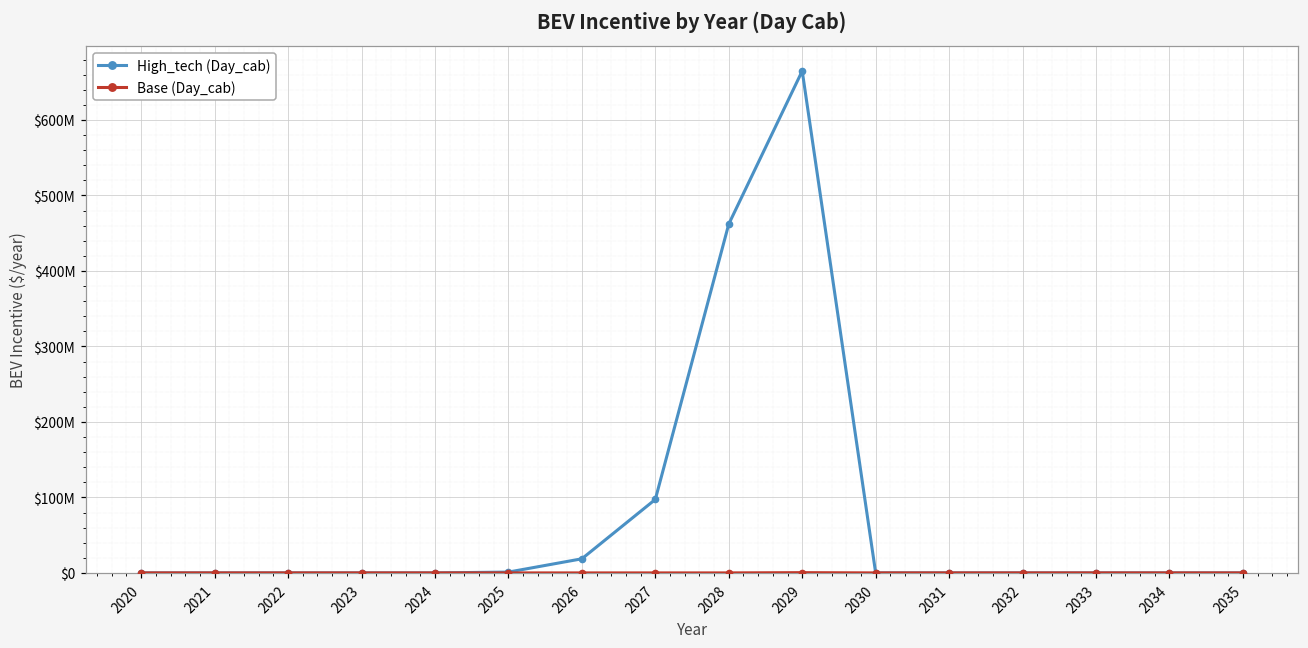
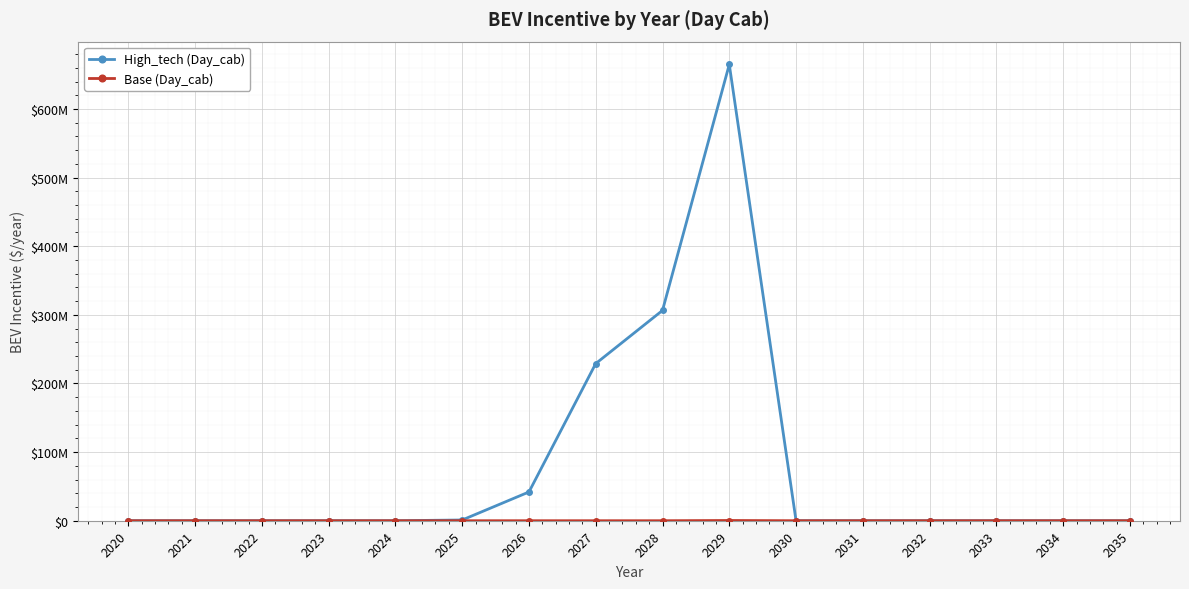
  {
    "High_tech (Day_cab)": {
-     "2026": "$20000000",
-     "2027": "$100000000",
-     "2028": "$460000000",
+     "2026": "$40000000",
+     "2027": "$230000000",
+     "2028": "$310000000",
      "2029": "$660000000"
    },
    "Base (Day_cab)": {
      "2026": "$0",
      "2027": "$0",
      "2028": "$0",
      "2029": "$0"
    }
  }
